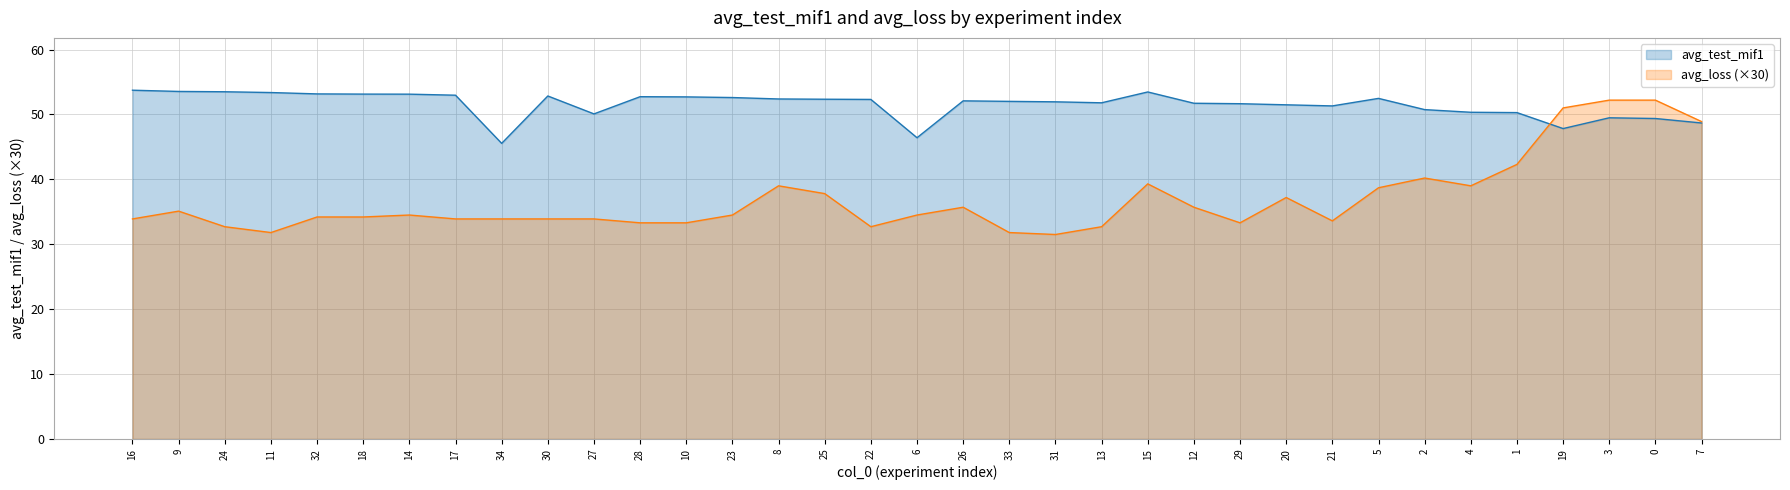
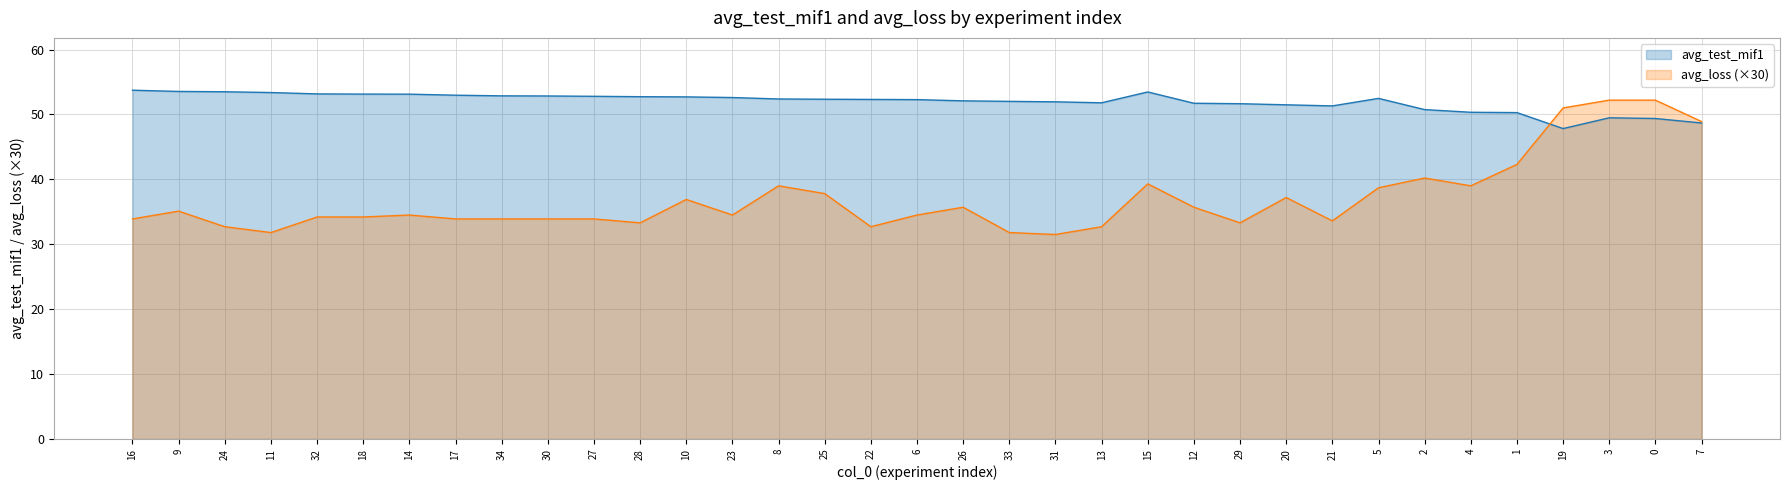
  {
    "avg_test_mif1": {
      "16": 54,
      "9": 54,
      "24": 53,
      "11": 53,
      "32": 53,
      "18": 53,
      "14": 53,
      "17": 53,
-     "34": 46,
+     "34": 53,
      "30": 53,
-     "27": 50,
+     "27": 53,
      "28": 53,
      "10": 53,
      "23": 53,
      "8": 52,
      "25": 52,
      "22": 52,
-     "6": 46,
+     "6": 52,
      "26": 52,
      "33": 52,
      "31": 52,
      "13": 52,
      "15": 53,
      "12": 52,
      "29": 52,
      "20": 51,
      "21": 51,
      "5": 52,
      "2": 51,
      "4": 50,
      "1": 50,
      "19": 48,
      "3": 49,
      "0": 49
    },
    "avg_loss (×30)": {
      "16": 34,
      "9": 35,
      "24": 33,
      "11": 32,
      "32": 34,
      "18": 34,
      "14": 35,
      "17": 34,
      "34": 34,
      "30": 34,
      "27": 34,
      "28": 33,
-     "10": 33,
+     "10": 37,
      "23": 35,
      "8": 39,
      "25": 38,
      "22": 33,
      "6": 35,
      "26": 36,
      "33": 32,
      "31": 32,
      "13": 33,
      "15": 39,
      "12": 36,
      "29": 33,
      "20": 37,
      "21": 34,
      "5": 39,
      "2": 40,
      "4": 39,
      "1": 42,
      "19": 51,
      "3": 52,
      "0": 52
    }
  }
